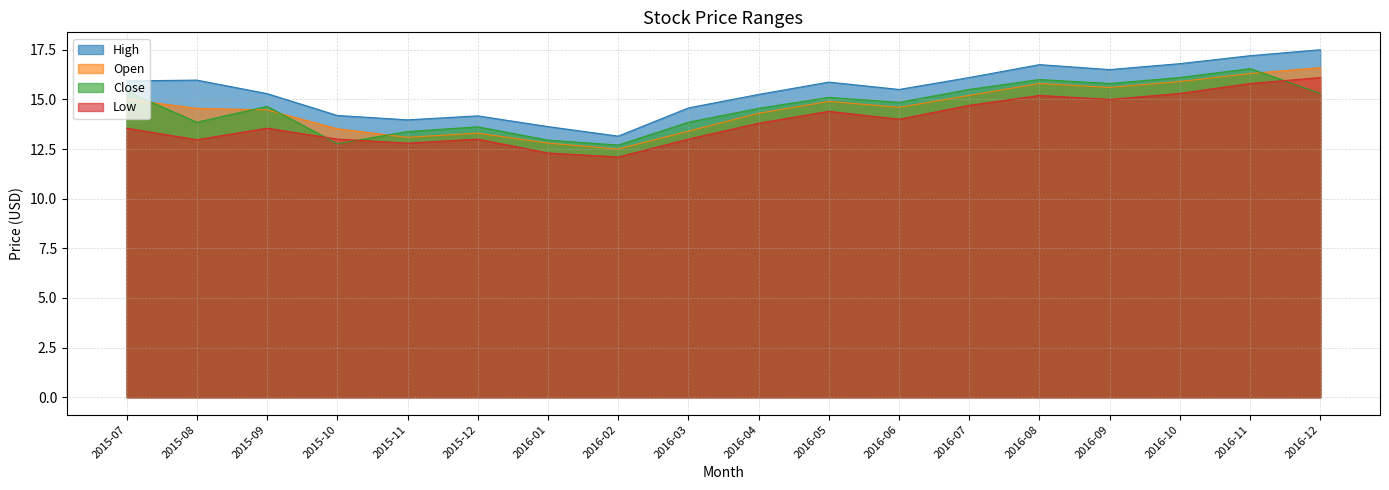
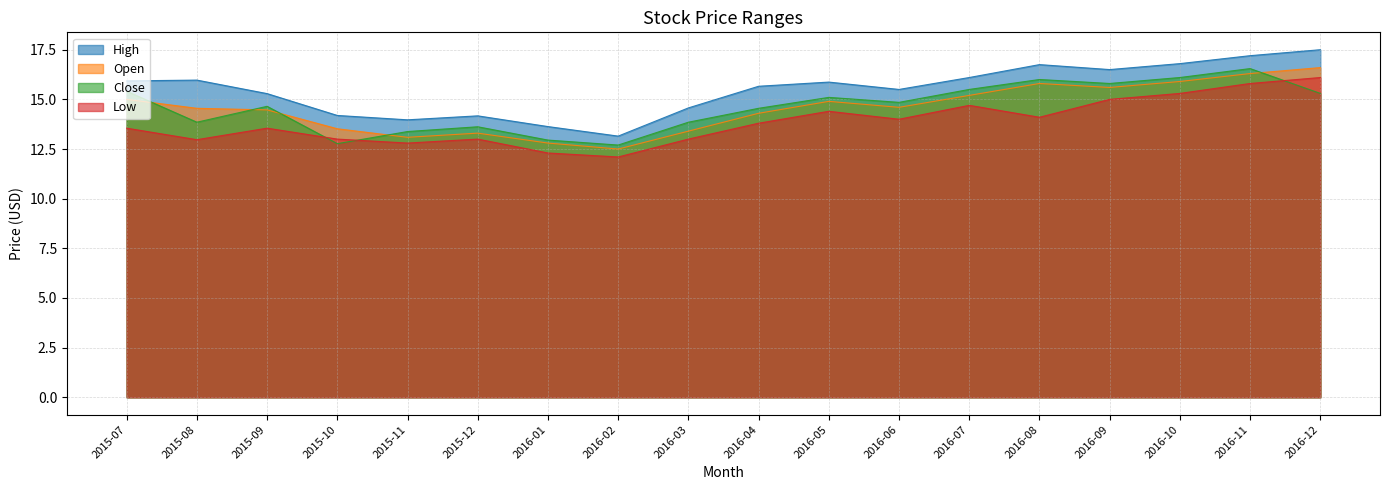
  {
    "High": {
      "2015-08": 16.0,
      "2015-09": 15.3,
      "2015-10": 14.2,
      "2015-11": 14.0,
      "2015-12": 14.2,
      "2016-01": 13.6,
      "2016-02": 13.2,
      "2016-03": 14.6,
-     "2016-04": 15.3,
+     "2016-04": 15.7,
      "2016-05": 15.9,
      "2016-06": 15.5,
      "2016-07": 16.1,
      "2016-08": 16.8,
      "2016-09": 16.5,
      "2016-10": 16.8,
      "2016-11": 17.2,
      "2016-12": 17.5
    },
    "Open": {
      "2015-08": 14.6,
      "2015-09": 14.5,
      "2015-10": 13.5,
      "2015-11": 13.1,
      "2015-12": 13.3,
      "2016-01": 12.8,
      "2016-02": 12.5,
      "2016-03": 13.4,
      "2016-04": 14.3,
      "2016-05": 14.9,
      "2016-06": 14.6,
      "2016-07": 15.2,
      "2016-08": 15.8,
      "2016-09": 15.6,
      "2016-10": 15.9,
      "2016-11": 16.3,
      "2016-12": 16.6
    },
    "Close": {
      "2015-08": 13.9,
      "2015-09": 14.7,
      "2015-10": 12.8,
      "2015-11": 13.4,
      "2015-12": 13.6,
      "2016-01": 13.0,
      "2016-02": 12.7,
      "2016-03": 13.9,
      "2016-04": 14.6,
      "2016-05": 15.1,
      "2016-06": 14.9,
      "2016-07": 15.5,
      "2016-08": 16.0,
      "2016-09": 15.8,
      "2016-10": 16.1,
      "2016-11": 16.6,
      "2016-12": 15.3
    },
    "Low": {
      "2015-07": 13.6,
      "2015-08": 13.0,
      "2015-09": 13.6,
      "2015-10": 13.0,
      "2015-11": 12.8,
      "2015-12": 13.0,
      "2016-01": 12.3,
      "2016-02": 12.1,
      "2016-03": 13.0,
      "2016-04": 13.8,
      "2016-05": 14.4,
      "2016-06": 14.0,
      "2016-07": 14.7,
-     "2016-08": 15.2,
+     "2016-08": 14.1,
      "2016-09": 15.0,
      "2016-10": 15.3,
      "2016-11": 15.8,
      "2016-12": 16.1
    }
  }
